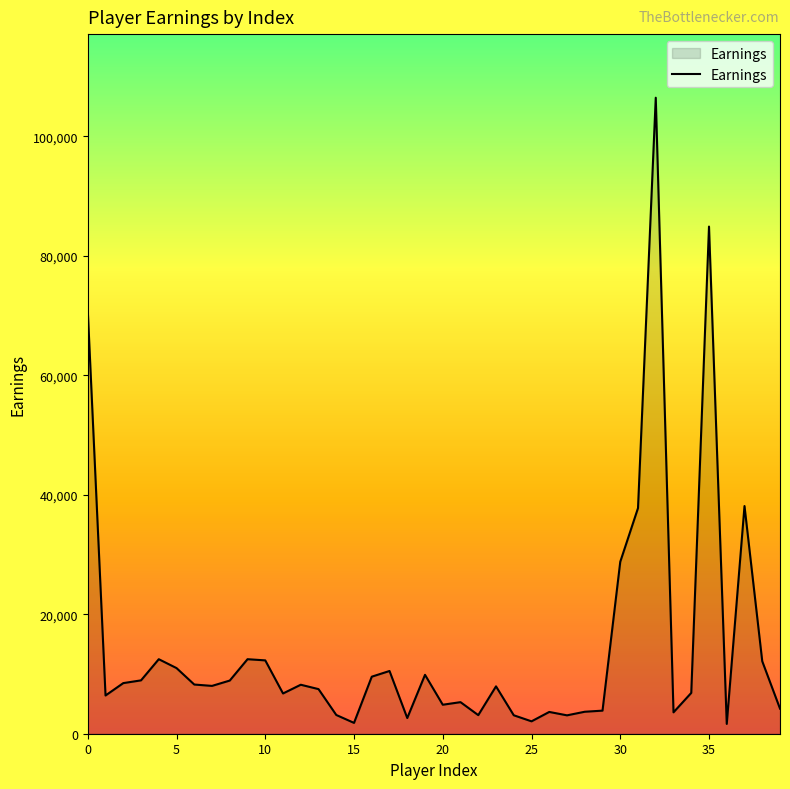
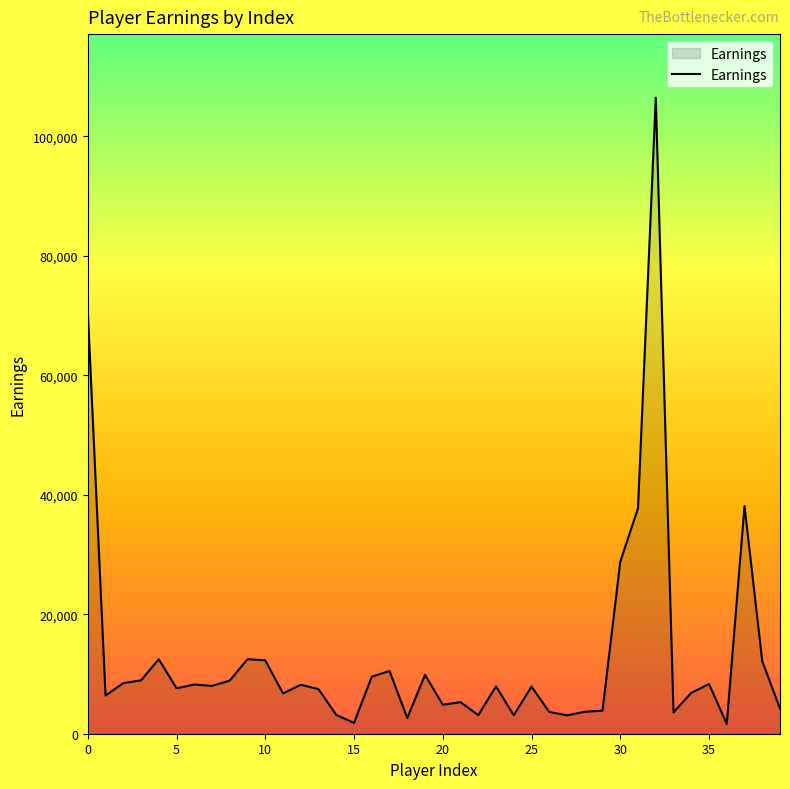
  {
    "0": "71,000",
-   "5": "11,000",
+   "5": "8,000",
    "10": "12,000",
    "15": "2,000",
    "20": "5,000",
-   "25": "2,000",
+   "25": "8,000",
    "30": "29,000",
-   "35": "85,000"
+   "35": "8,000"
  }
